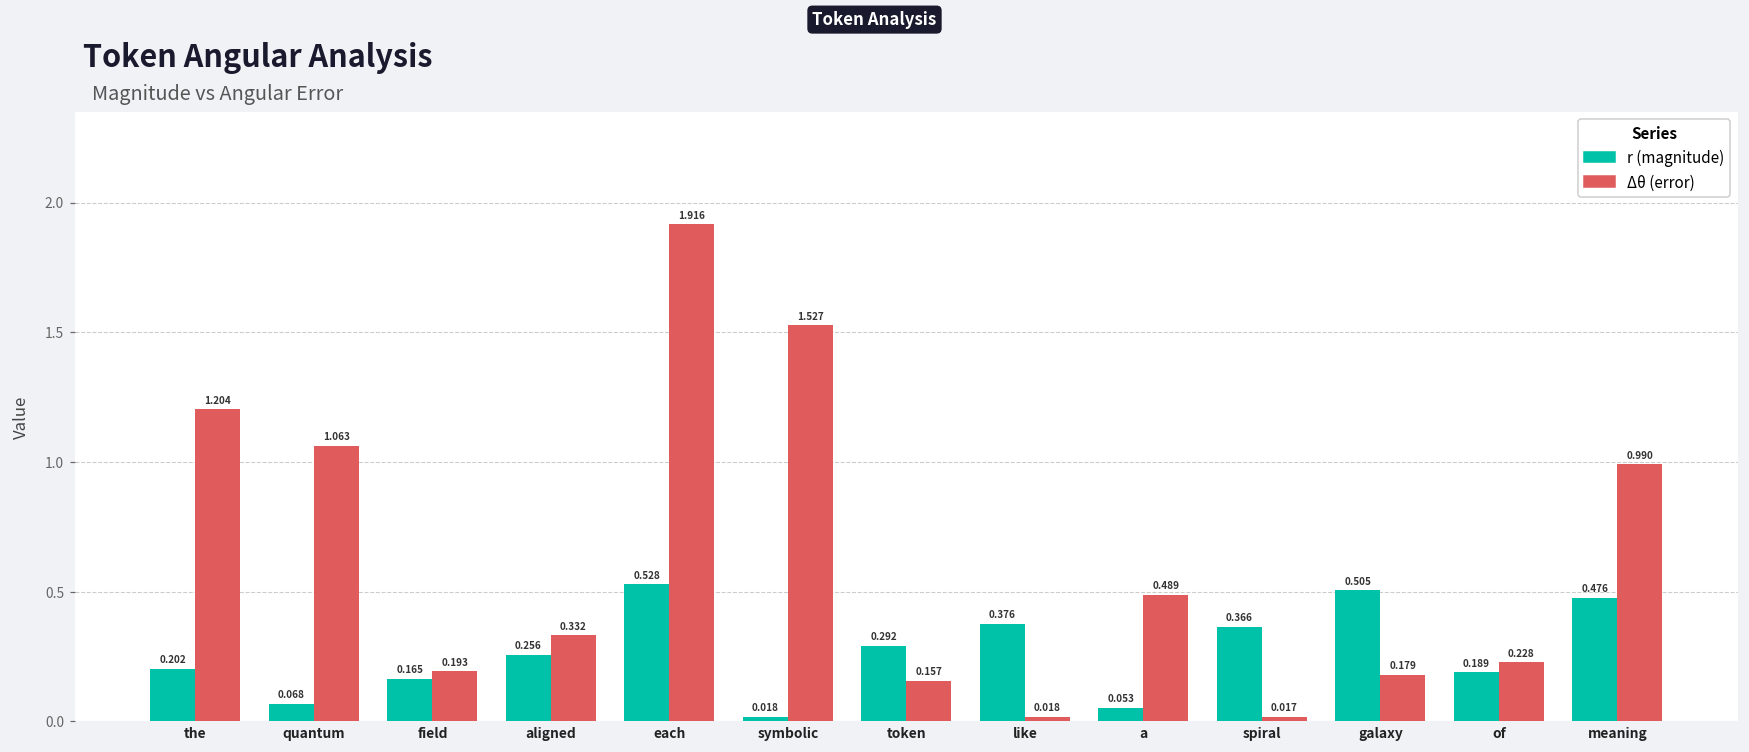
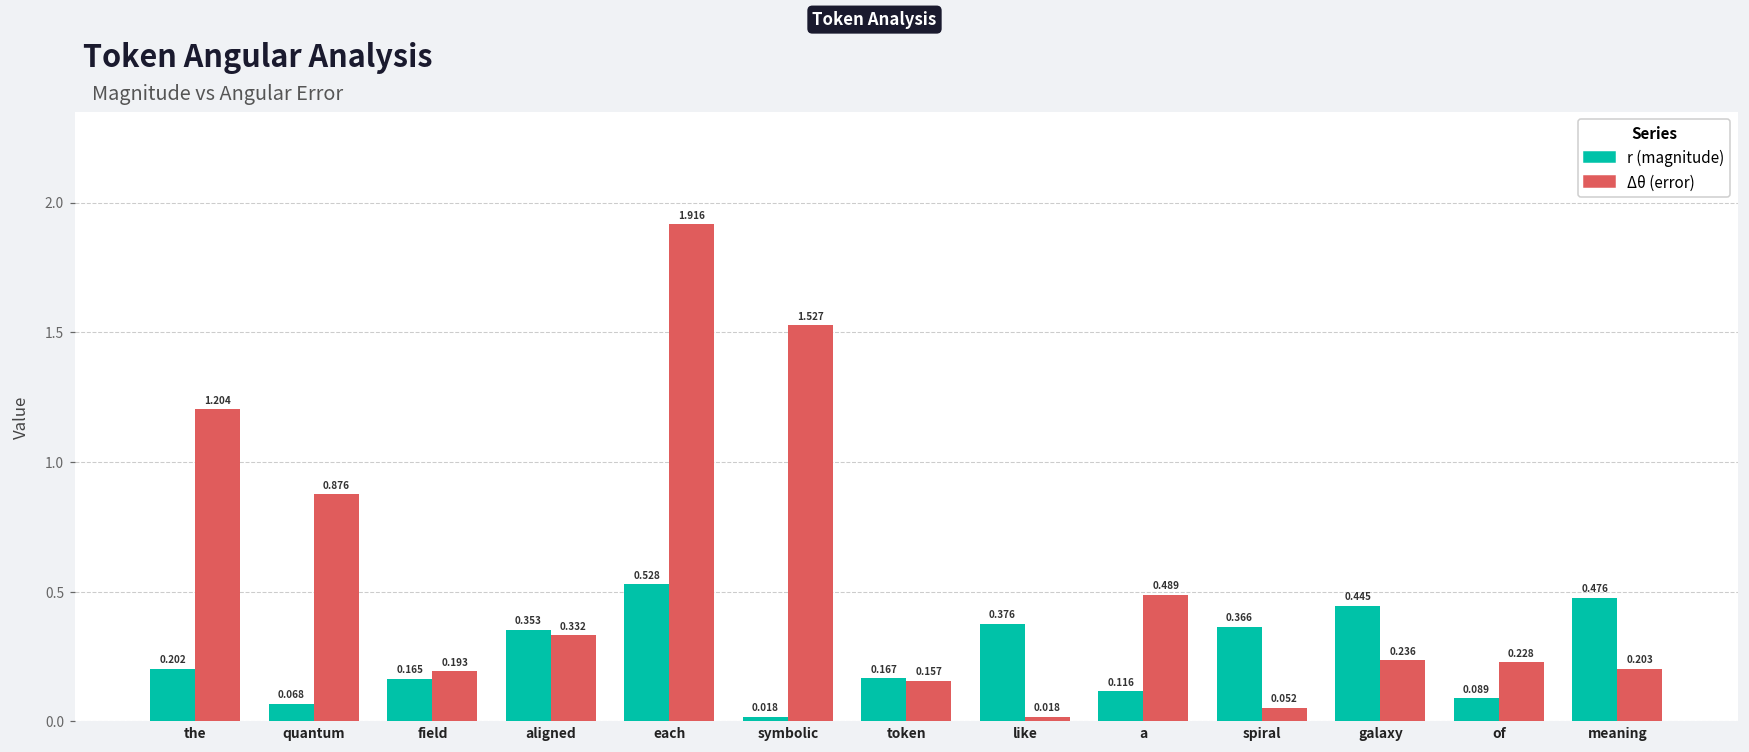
  {
    "r (magnitude)": {
      "the": 0.202,
      "quantum": 0.068,
      "field": 0.165,
-     "aligned": 0.256,
+     "aligned": 0.353,
      "each": 0.528,
      "symbolic": 0.018,
-     "token": 0.292,
+     "token": 0.167,
      "like": 0.376,
-     "a": 0.053,
+     "a": 0.116,
      "spiral": 0.366,
-     "galaxy": 0.505,
-     "of": 0.189,
+     "galaxy": 0.445,
+     "of": 0.089,
      "meaning": 0.476
    },
    "Δθ (error)": {
      "the": 1.204,
-     "quantum": 1.063,
+     "quantum": 0.876,
      "field": 0.193,
      "aligned": 0.332,
      "each": 1.916,
      "symbolic": 1.527,
      "token": 0.157,
      "like": 0.018,
      "a": 0.489,
-     "spiral": 0.017,
-     "galaxy": 0.179,
+     "spiral": 0.052,
+     "galaxy": 0.236,
      "of": 0.228,
-     "meaning": 0.990
+     "meaning": 0.203
    }
  }
